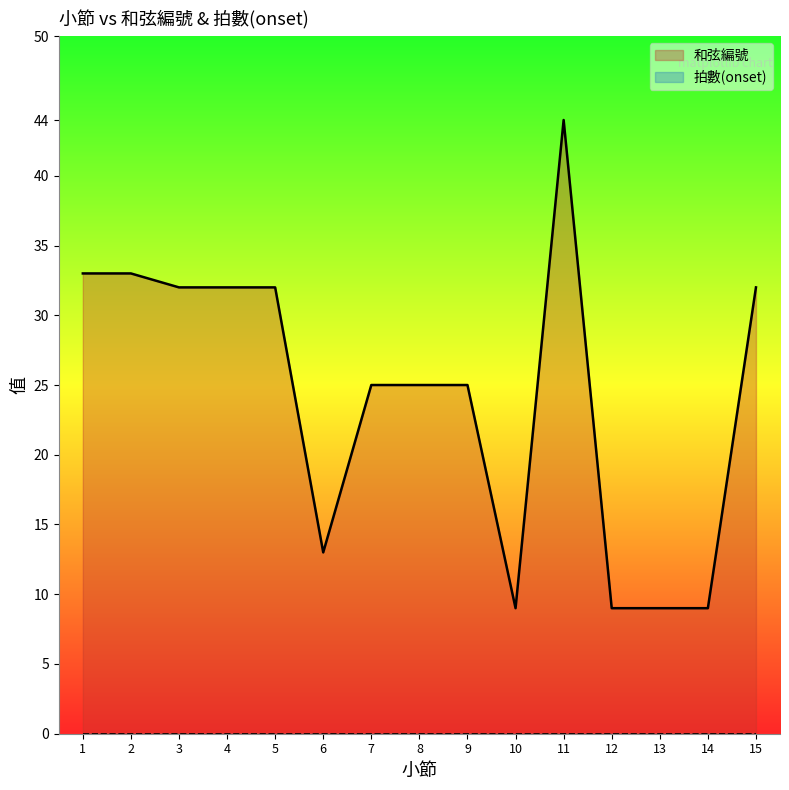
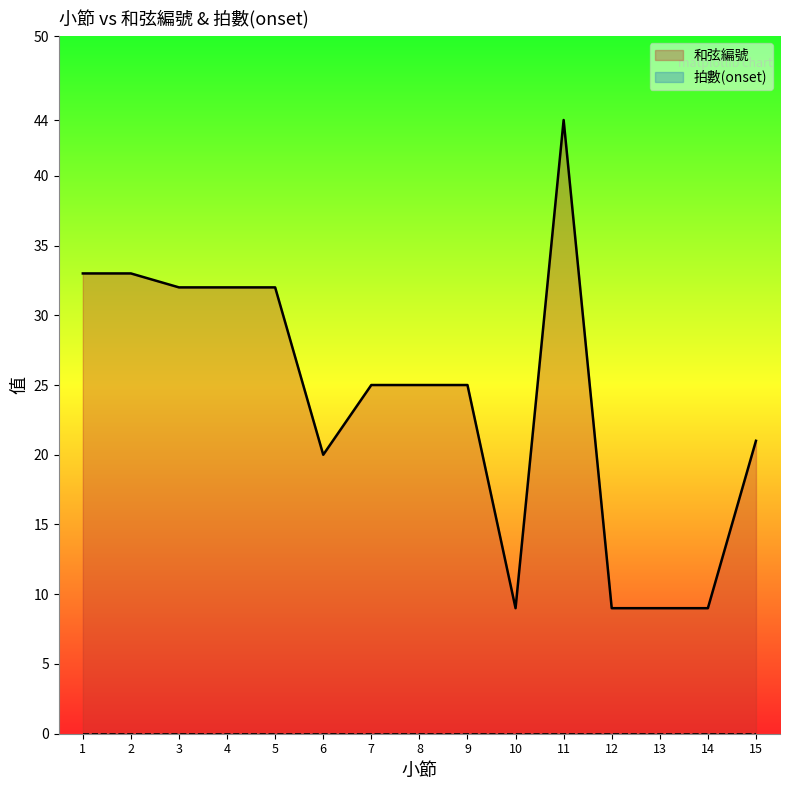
  {
    "和弦編號": {
      "1": 33,
      "2": 33,
      "3": 32,
      "4": 32,
      "5": 32,
-     "6": 13,
+     "6": 20,
      "7": 25,
      "8": 25,
      "9": 25,
      "10": 9,
      "11": 44,
      "12": 9,
      "13": 9,
      "14": 9,
-     "15": 32
+     "15": 21
    },
    "拍數(onset)": {
      "1": 0,
      "2": 0,
      "3": 0,
      "4": 0,
      "5": 0,
      "6": 0,
      "7": 0,
      "8": 0,
      "9": 0,
      "10": 0,
      "11": 0,
      "12": 0,
      "13": 0,
      "14": 0,
      "15": 0
    }
  }
